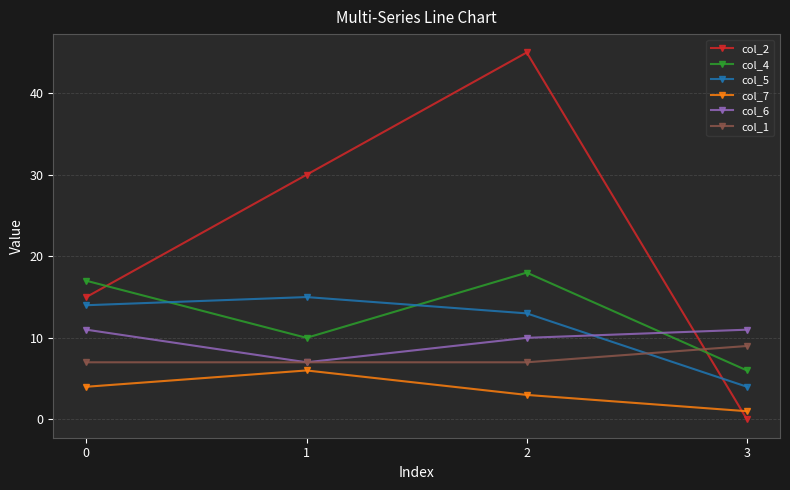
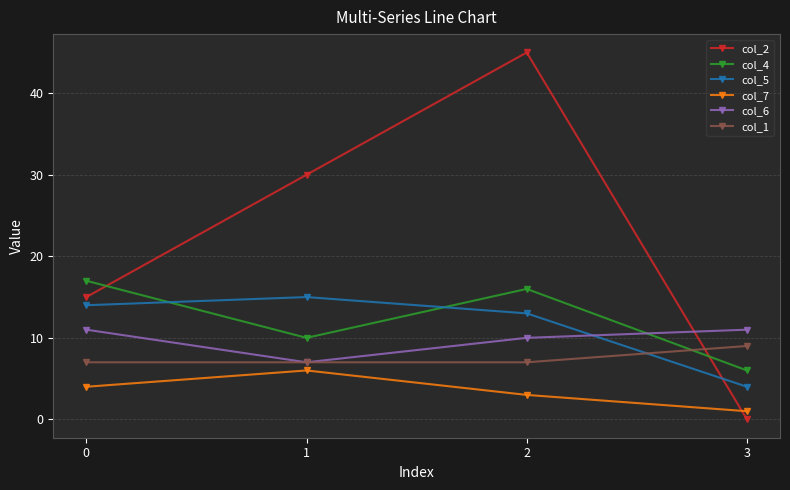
  {
    "col_2": {
      "0": 15,
      "1": 30,
      "2": 45,
      "3": 0
    },
    "col_4": {
      "0": 17,
      "1": 10,
-     "2": 18,
+     "2": 16,
      "3": 6
    },
    "col_5": {
      "0": 14,
      "1": 15,
      "2": 13,
      "3": 4
    },
    "col_7": {
      "0": 4,
      "1": 6,
      "2": 3,
      "3": 1
    },
    "col_6": {
      "0": 11,
      "2": 10,
      "3": 11
    },
    "col_1": {
      "0": 7,
      "2": 7,
      "3": 9
    }
  }
